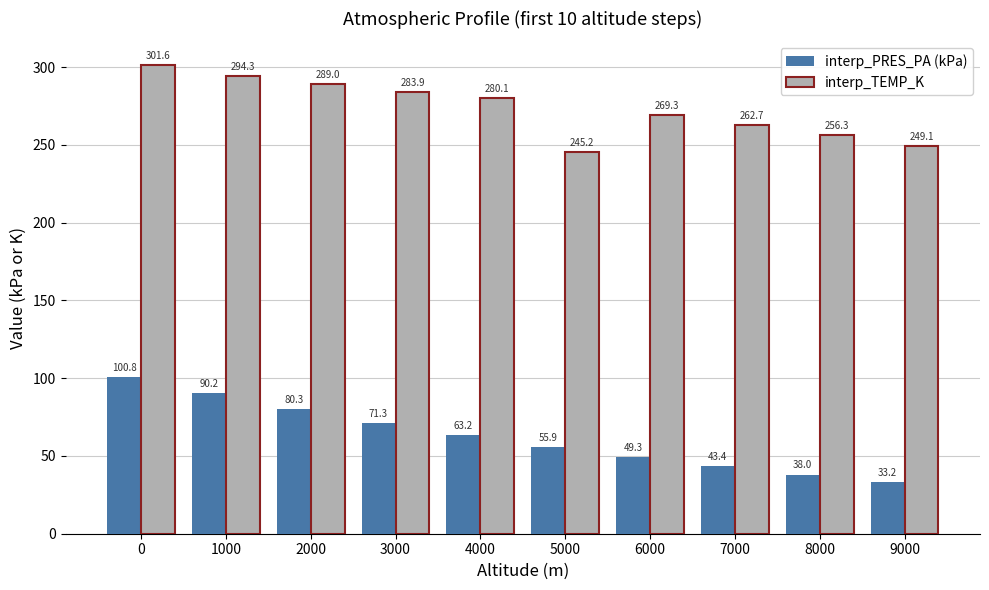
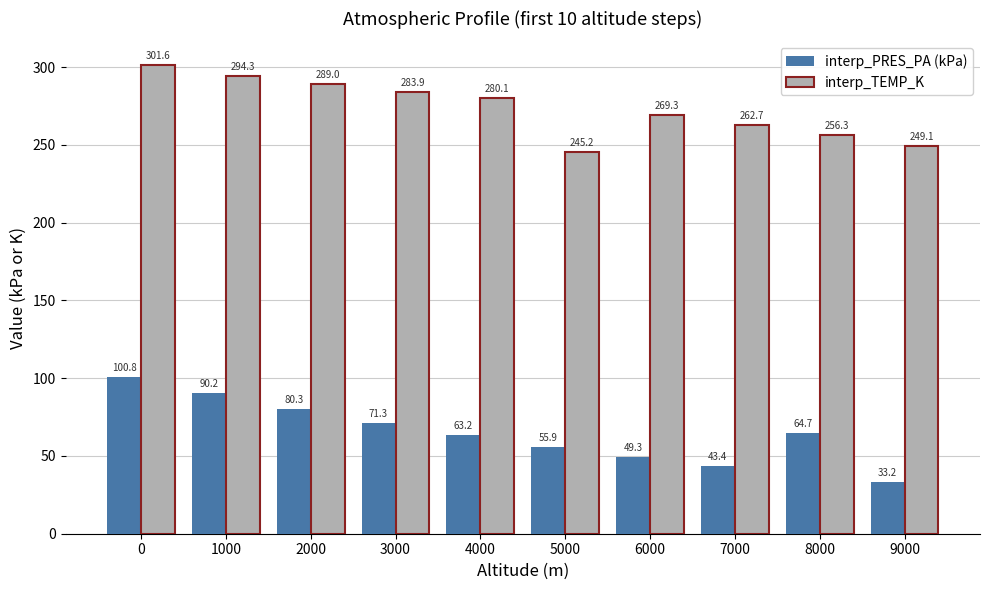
  {
    "interp_PRES_PA (kPa)": {
      "0": 100.8,
      "1000": 90.2,
      "2000": 80.3,
      "3000": 71.3,
      "4000": 63.2,
      "5000": 55.9,
      "6000": 49.3,
      "7000": 43.4,
-     "8000": 38.0,
+     "8000": 64.7,
      "9000": 33.2
    },
    "interp_TEMP_K": {
      "0": 301.6,
      "1000": 294.3,
      "2000": 289.0,
      "3000": 283.9,
      "4000": 280.1,
      "5000": 245.2,
      "6000": 269.3,
      "7000": 262.7,
      "8000": 256.3,
      "9000": 249.1
    }
  }
